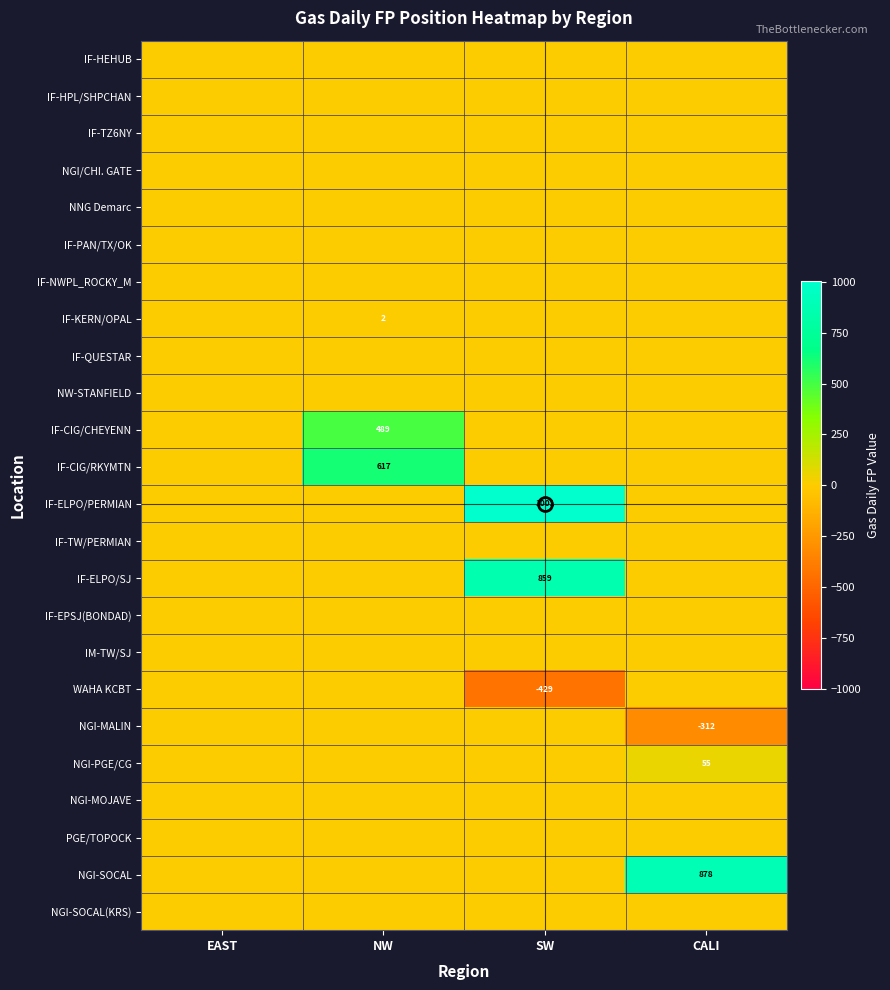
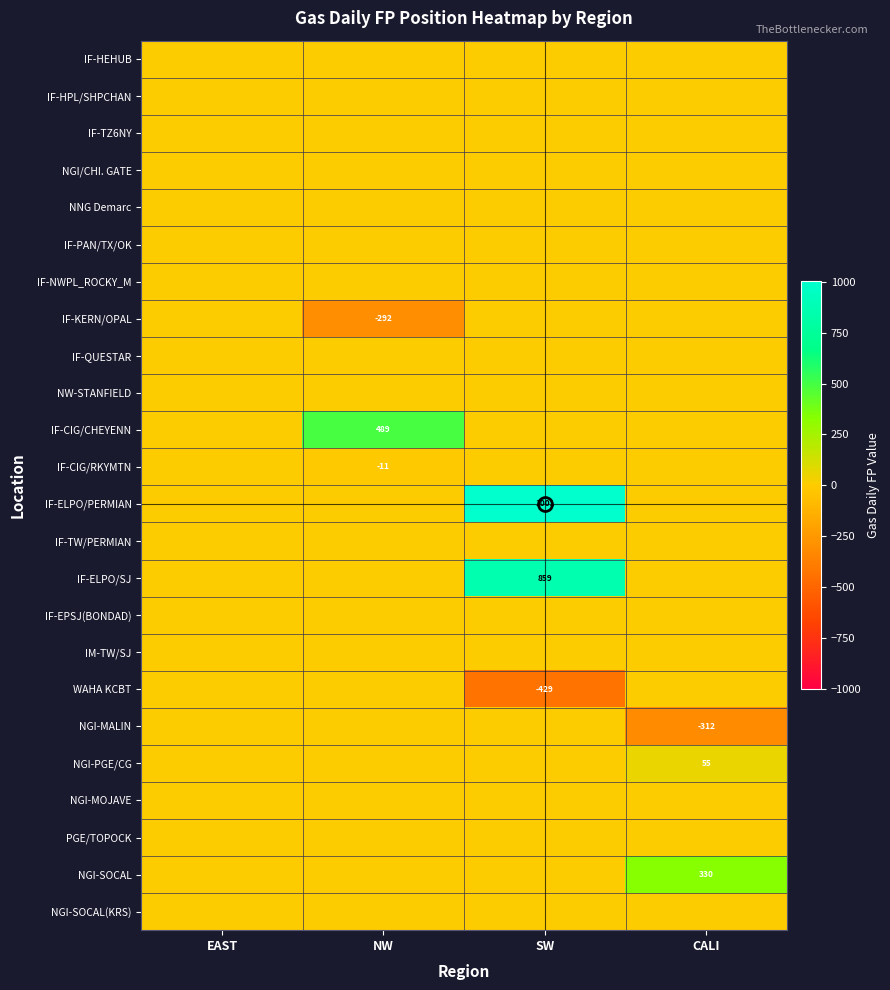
  {
    "IF-KERN/OPAL": {
-     "NW": 2
+     "NW": -292
    },
    "IF-CIG/CHEYENN": {
      "NW": 489
    },
    "IF-CIG/RKYMTN": {
-     "NW": 617
+     "NW": -11
    },
    "IF-ELPO/SJ": {
      "SW": 859
    },
    "WAHA KCBT": {
      "SW": -429
    },
    "NGI-MALIN": {
      "CALI": -312
    },
    "NGI-PGE/CG": {
      "CALI": 55
    },
    "NGI-SOCAL": {
-     "CALI": 878
+     "CALI": 330
    }
  }
